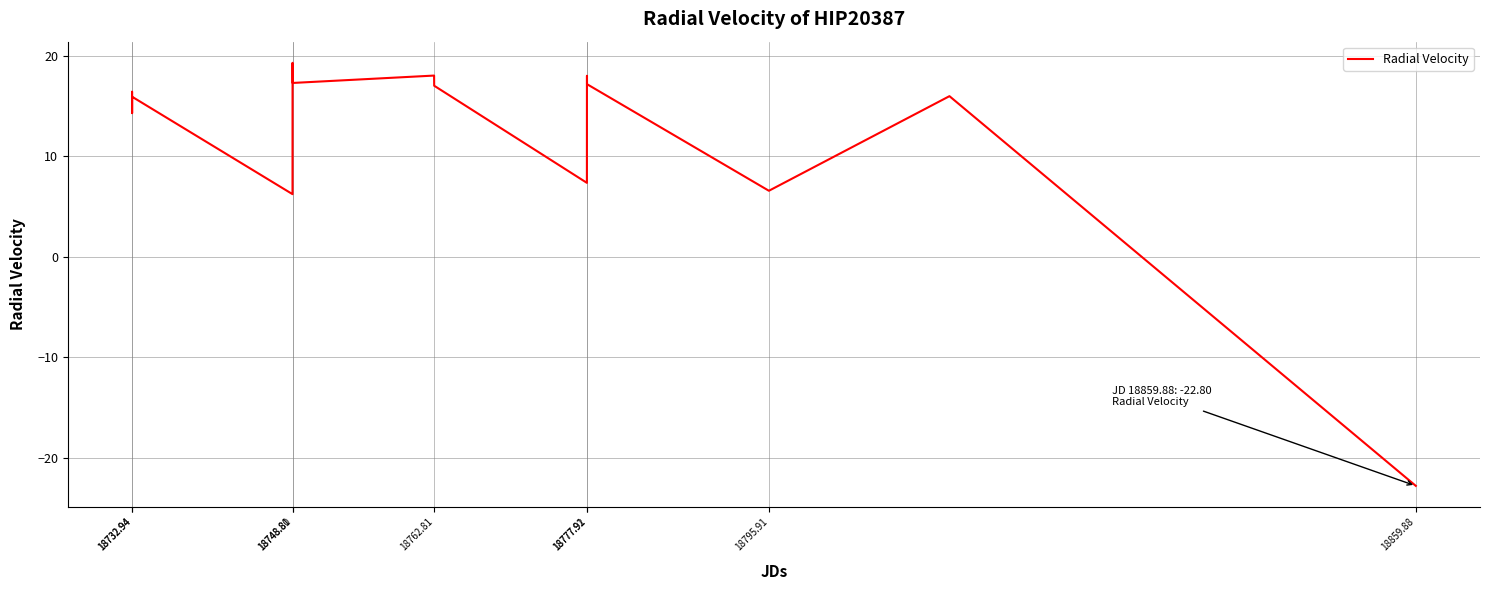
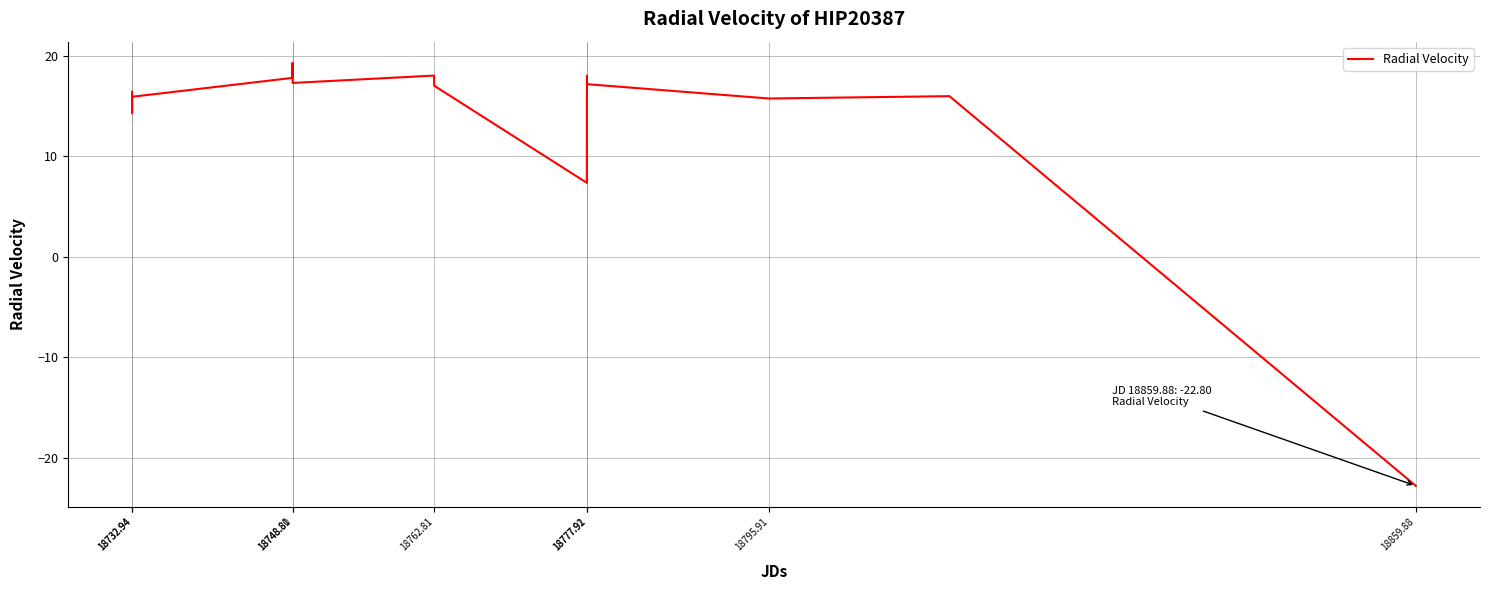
  {
-   "18748.80": 6.2,
+   "18748.80": 17.8,
    "18748.81": 17.3,
    "18762.81": 17.5,
    "18777.91": 7.3,
    "18777.92": 18.0,
-   "18795.91": 6.6
+   "18795.91": 15.7
  }
